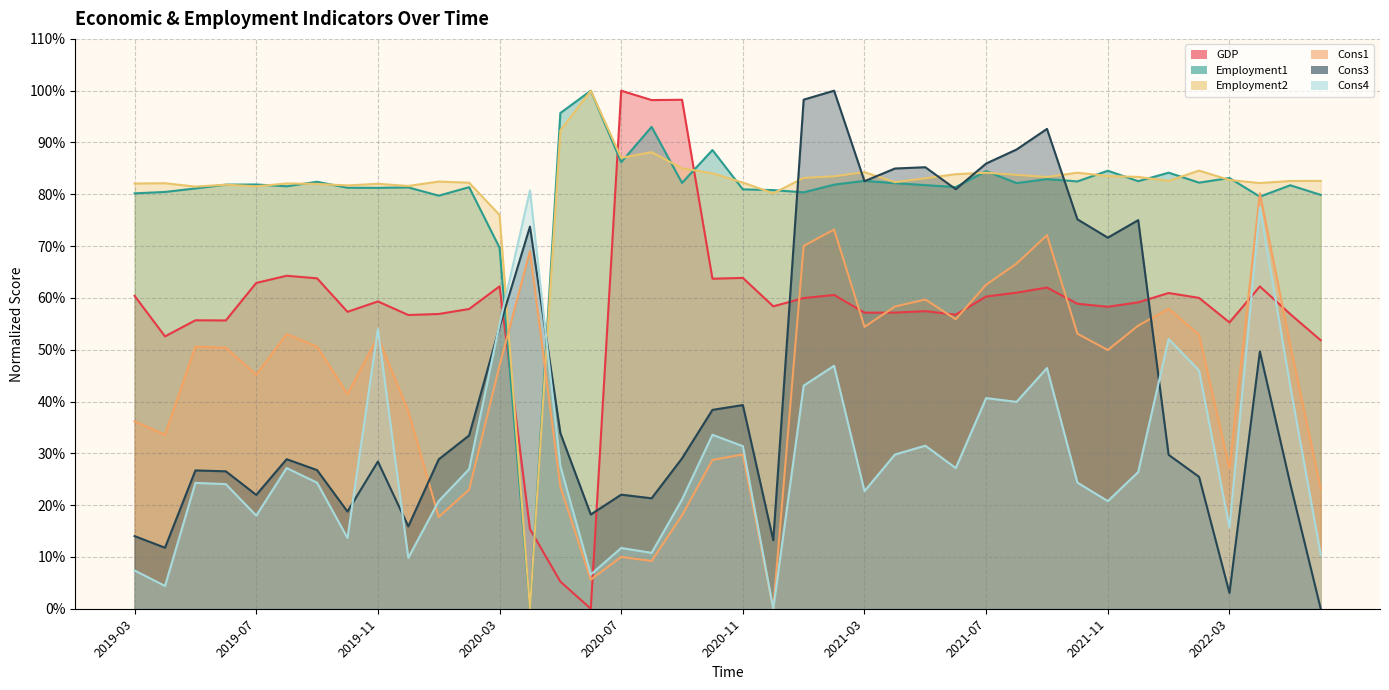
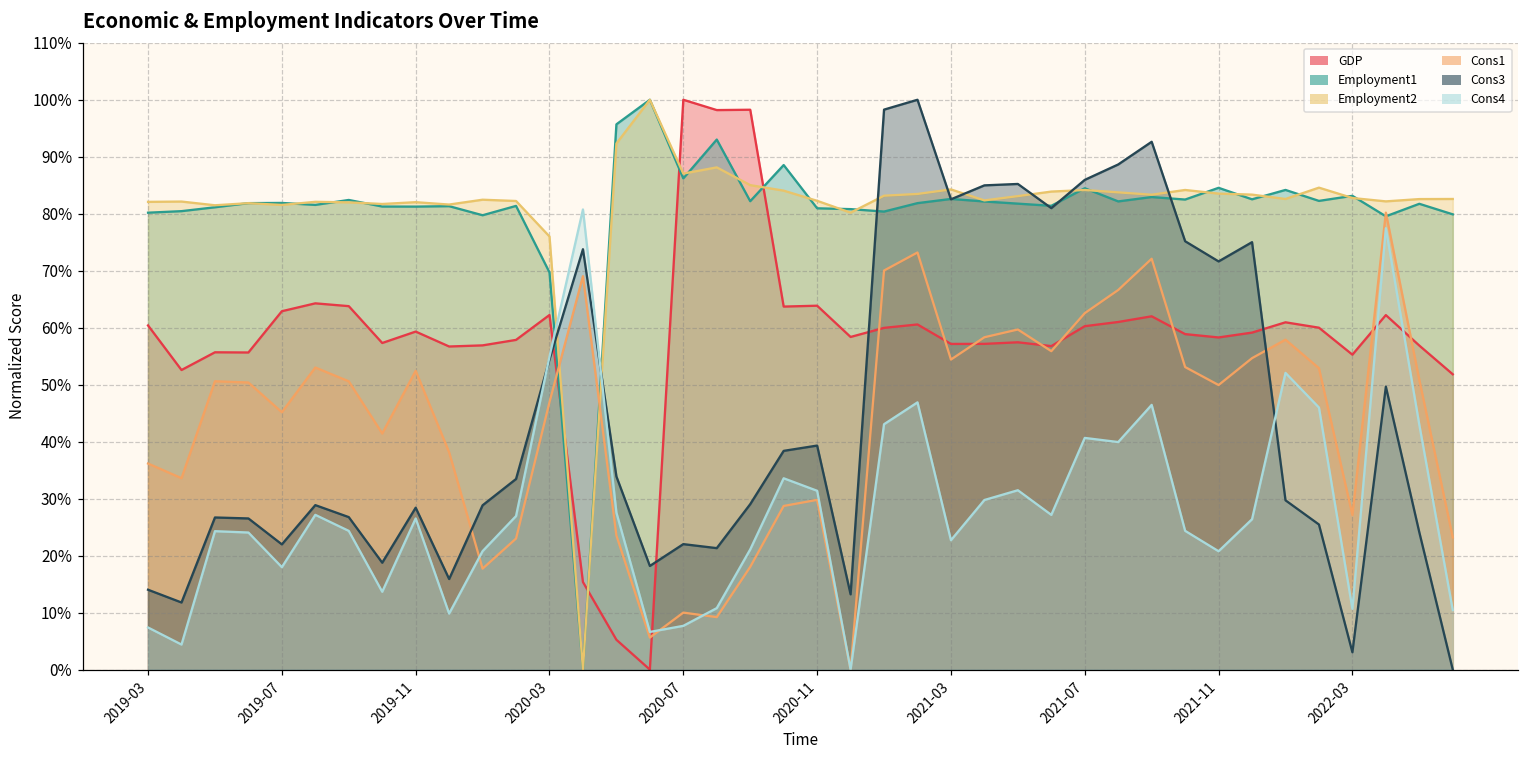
  {
    "Cons4": {
      "2019-03": "7%",
      "2019-07": "18%",
-     "2019-11": "54%",
+     "2019-11": "27%",
      "2020-03": "55%",
-     "2020-07": "12%",
+     "2020-07": "8%",
      "2020-11": "31%",
      "2021-03": "23%",
      "2021-07": "41%",
      "2021-11": "21%",
-     "2022-03": "16%"
+     "2022-03": "11%"
    }
  }
